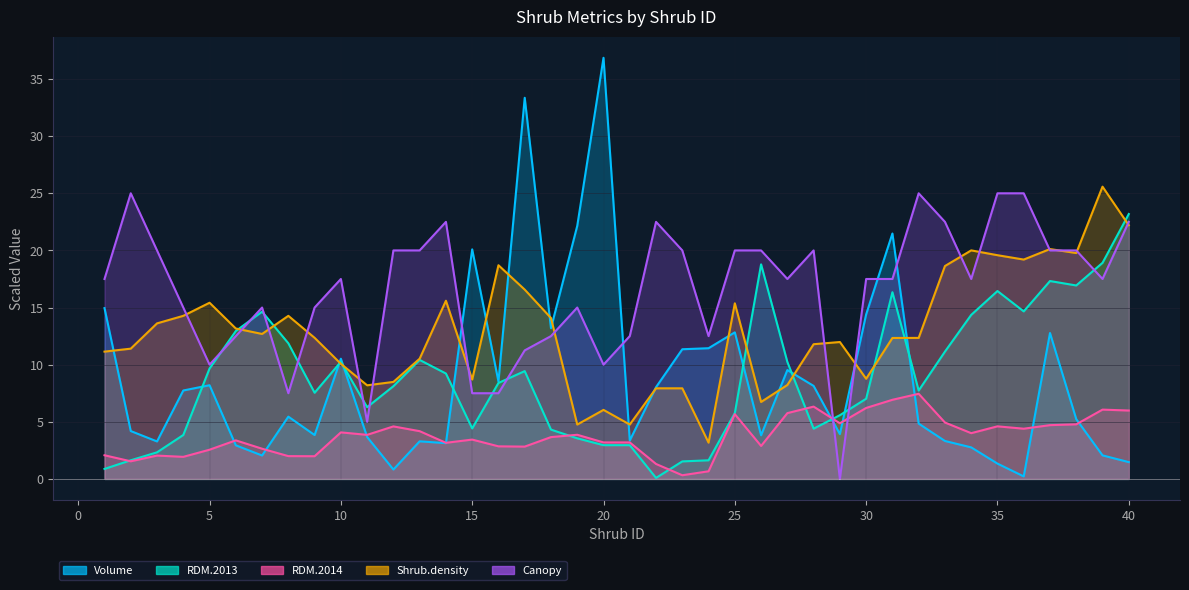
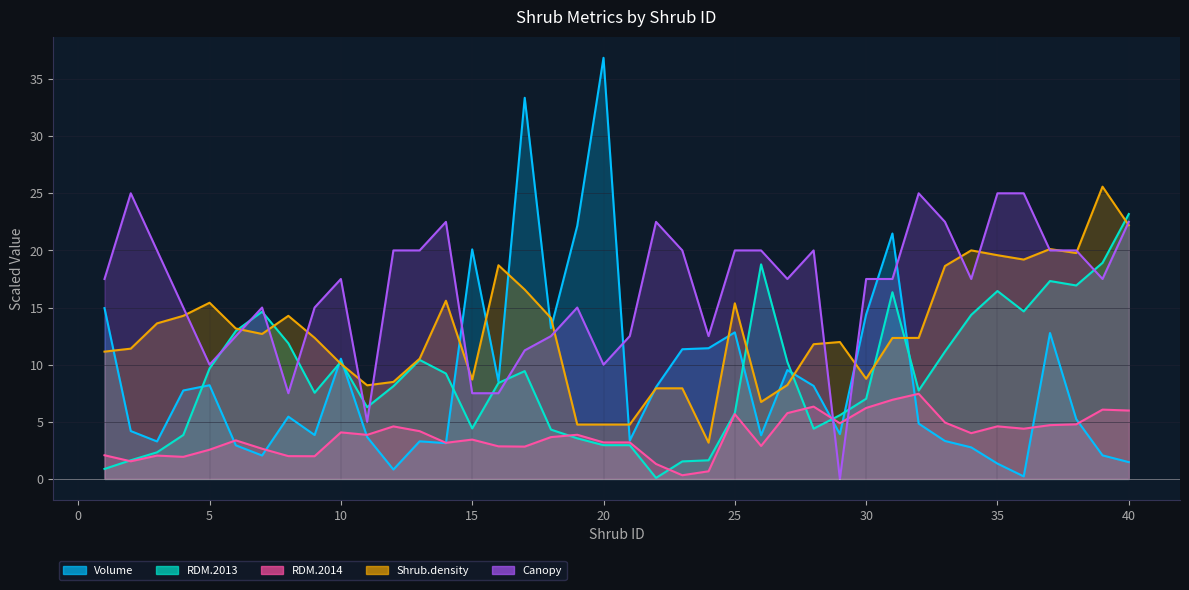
  {
    "Shrub.density": {
      "5": 15.4,
      "15": 8.7,
-     "20": 6.0,
+     "20": 4.8,
      "25": 15.4,
      "30": 8.8,
      "35": 19.6,
      "40": 22.2
    }
  }
